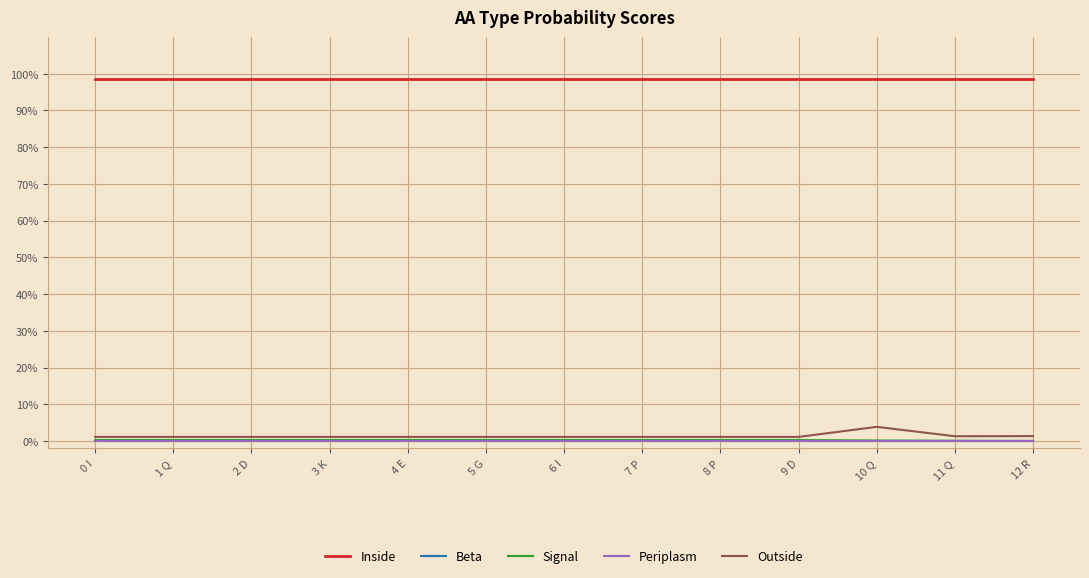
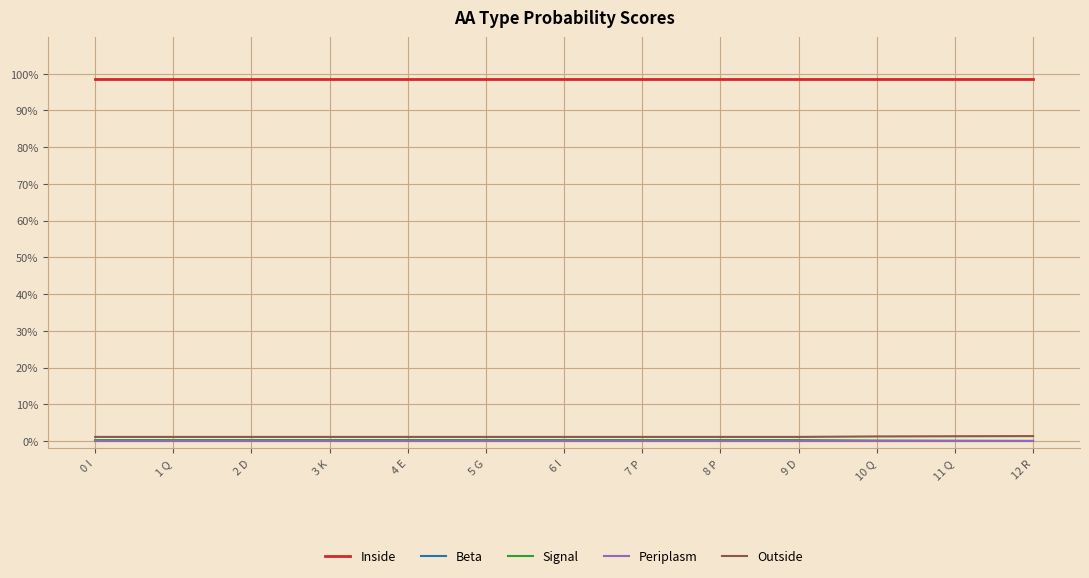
  {
    "Inside": {
      "0 I": "99%",
      "1 Q": "99%",
      "2 D": "99%",
      "3 K": "99%",
      "4 E": "99%",
      "5 G": "99%",
      "6 I": "99%",
      "7 P": "99%",
      "8 P": "99%",
      "9 D": "99%",
      "10 Q": "99%",
      "11 Q": "99%",
      "12 R": "99%"
    },
    "Outside": {
      "0 I": "1%",
      "1 Q": "1%",
      "2 D": "1%",
      "3 K": "1%",
      "4 E": "1%",
      "5 G": "1%",
      "6 I": "1%",
      "7 P": "1%",
      "8 P": "1%",
      "9 D": "1%",
-     "10 Q": "4%",
+     "10 Q": "1%",
      "11 Q": "1%",
      "12 R": "1%"
    }
  }
